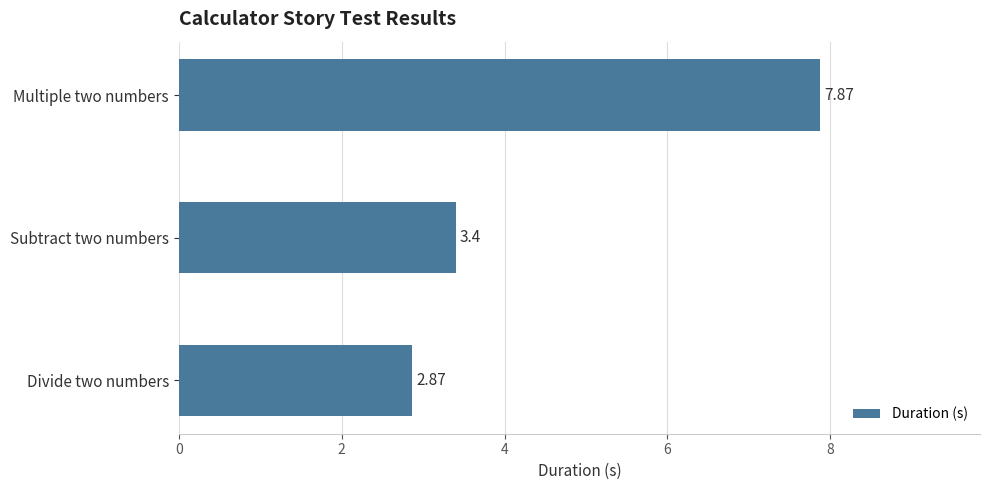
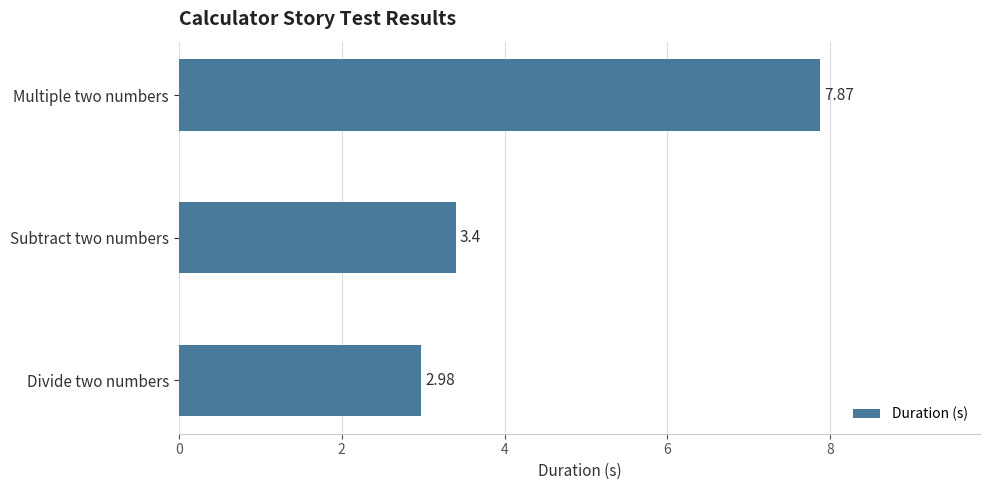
  {
    "Multiple two numbers": 7.87,
    "Subtract two numbers": 3.4,
-   "Divide two numbers": 2.87
+   "Divide two numbers": 2.98
  }
